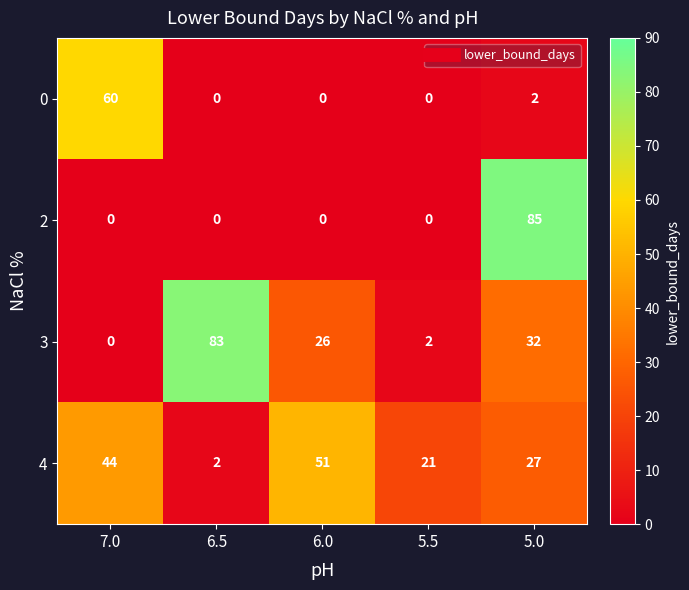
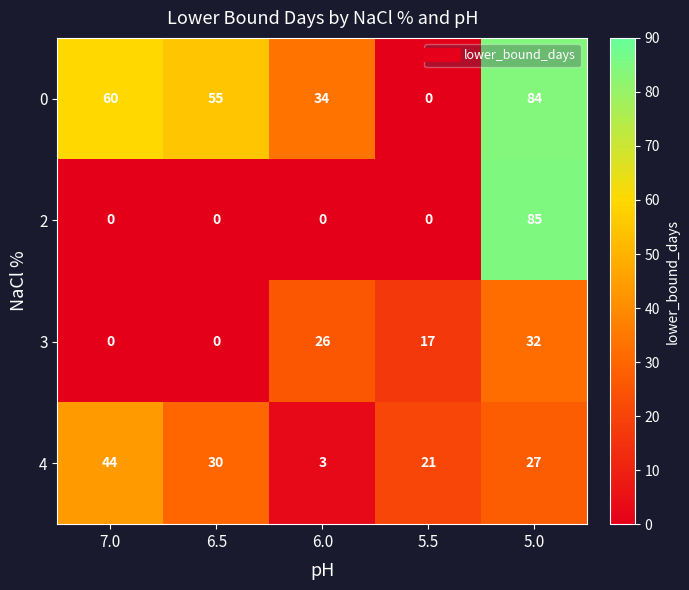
  {
    "0": {
      "7.0": 60,
-     "6.5": 0,
-     "6.0": 0,
+     "6.5": 55,
+     "6.0": 34,
      "5.5": 0,
-     "5.0": 2
+     "5.0": 84
    },
    "2": {
      "7.0": 0,
      "6.5": 0,
      "6.0": 0,
      "5.5": 0,
      "5.0": 85
    },
    "3": {
      "7.0": 0,
-     "6.5": 83,
+     "6.5": 0,
      "6.0": 26,
-     "5.5": 2,
+     "5.5": 17,
      "5.0": 32
    },
    "4": {
      "7.0": 44,
-     "6.5": 2,
-     "6.0": 51,
+     "6.5": 30,
+     "6.0": 3,
      "5.5": 21,
      "5.0": 27
    }
  }
